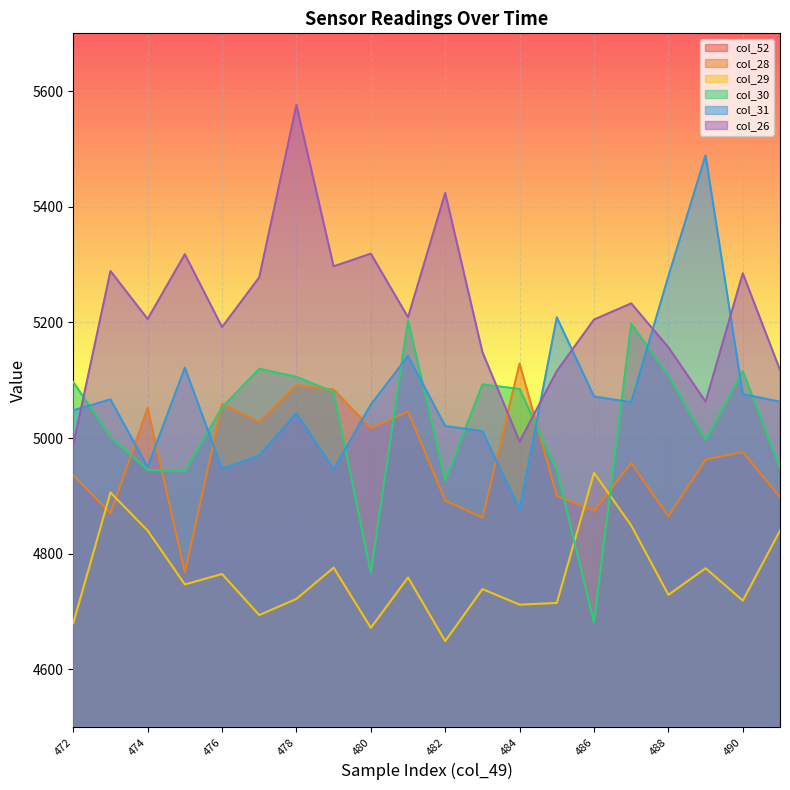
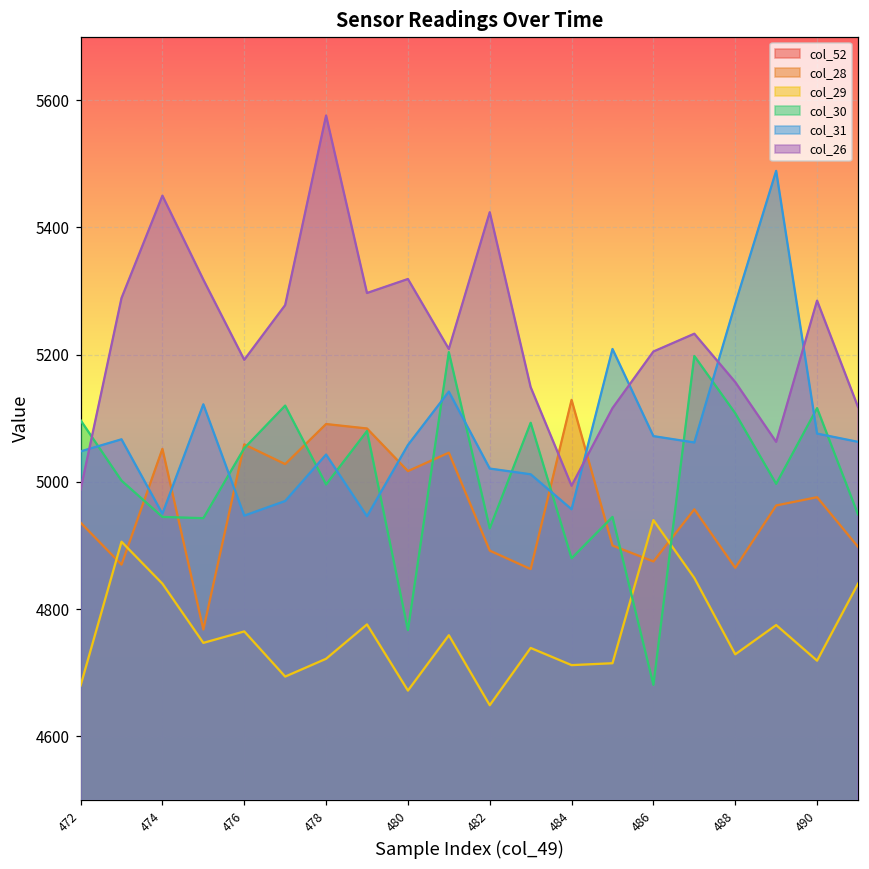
  {
    "col_30": {
      "472": 5100,
      "474": 4950,
      "476": 5050,
-     "478": 5110,
+     "478": 5000,
      "480": 4770,
      "482": 4930,
-     "484": 5090,
+     "484": 4880,
      "486": 4680,
      "488": 5110,
      "490": 5120
    },
    "col_31": {
      "472": 5050,
      "474": 4950,
      "476": 4950,
      "478": 5040,
      "480": 5060,
      "482": 5020,
-     "484": 4880,
+     "484": 4960,
      "486": 5070,
      "488": 5280,
      "490": 5080
    },
    "col_26": {
      "472": 4990,
-     "474": 5210,
+     "474": 5450,
      "476": 5190,
      "478": 5580,
      "480": 5320,
      "482": 5420,
      "484": 4990,
      "486": 5210,
      "488": 5160,
      "490": 5290
    }
  }
